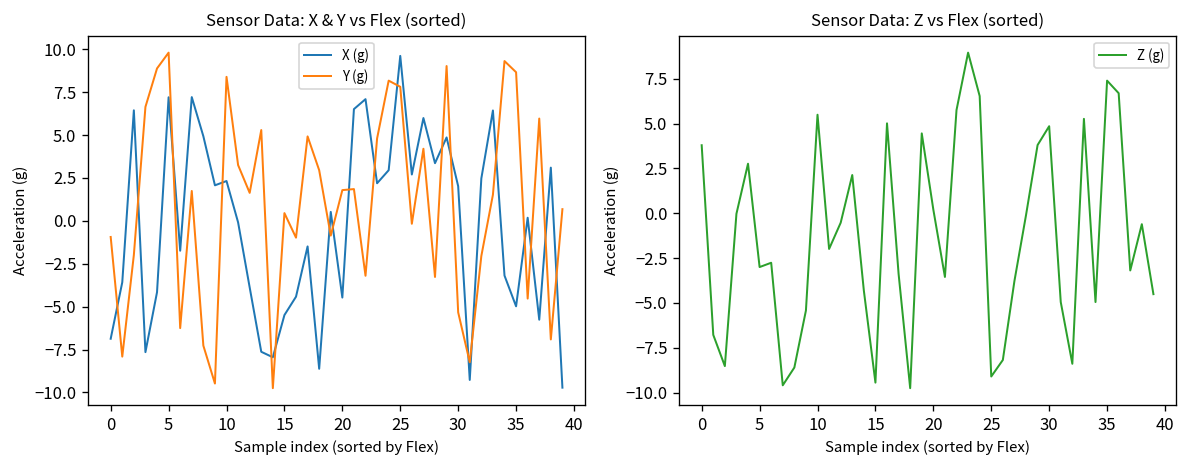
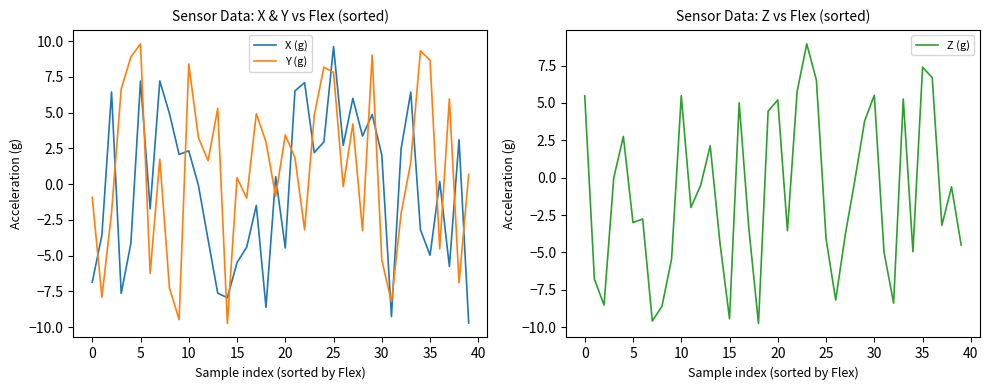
  {
    "Sensor Data: X & Y vs Flex (sorted)": {
      "X (g)": {
        "0": -6.9,
        "5": 7.2,
        "10": 2.3,
        "15": -5.5,
        "20": -4.5,
        "25": 9.6,
        "30": 2.0,
        "35": -5.0
      },
      "Y (g)": {
        "0": -0.9,
        "5": 9.8,
        "10": 8.4,
        "15": 0.5,
-       "20": 1.8,
+       "20": 3.4,
        "25": 7.8,
        "30": -5.3,
        "35": 8.7
      }
    },
    "Sensor Data: Z vs Flex (sorted)": {
-     "0": 3.8,
+     "0": 5.5,
      "5": -3.0,
      "10": 5.5,
      "15": -9.4,
-     "20": 0.2,
-     "25": -9.1,
-     "30": 4.9,
+     "20": 5.2,
+     "25": -4.1,
+     "30": 5.5,
      "35": 7.4
    }
  }
